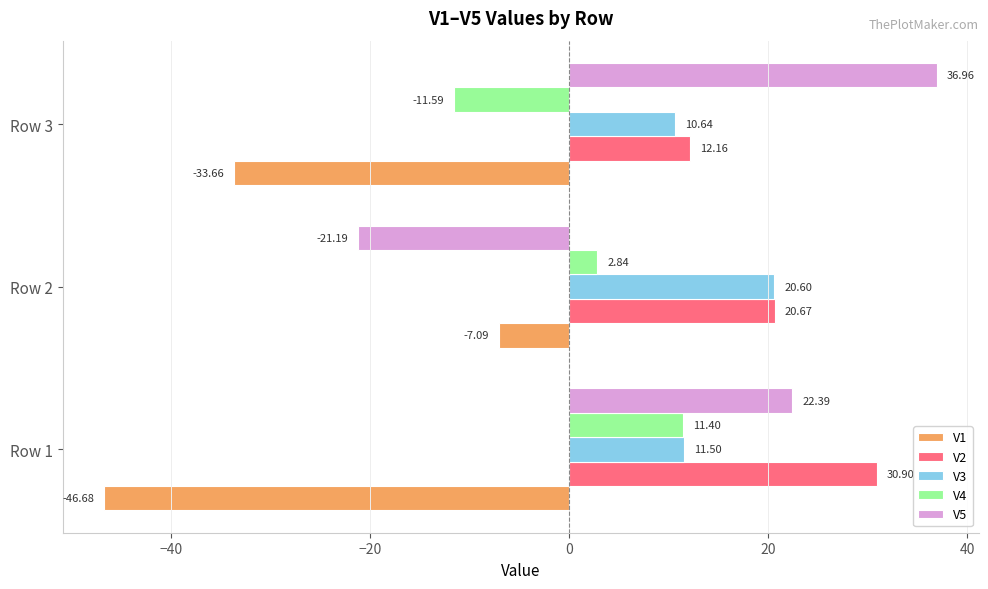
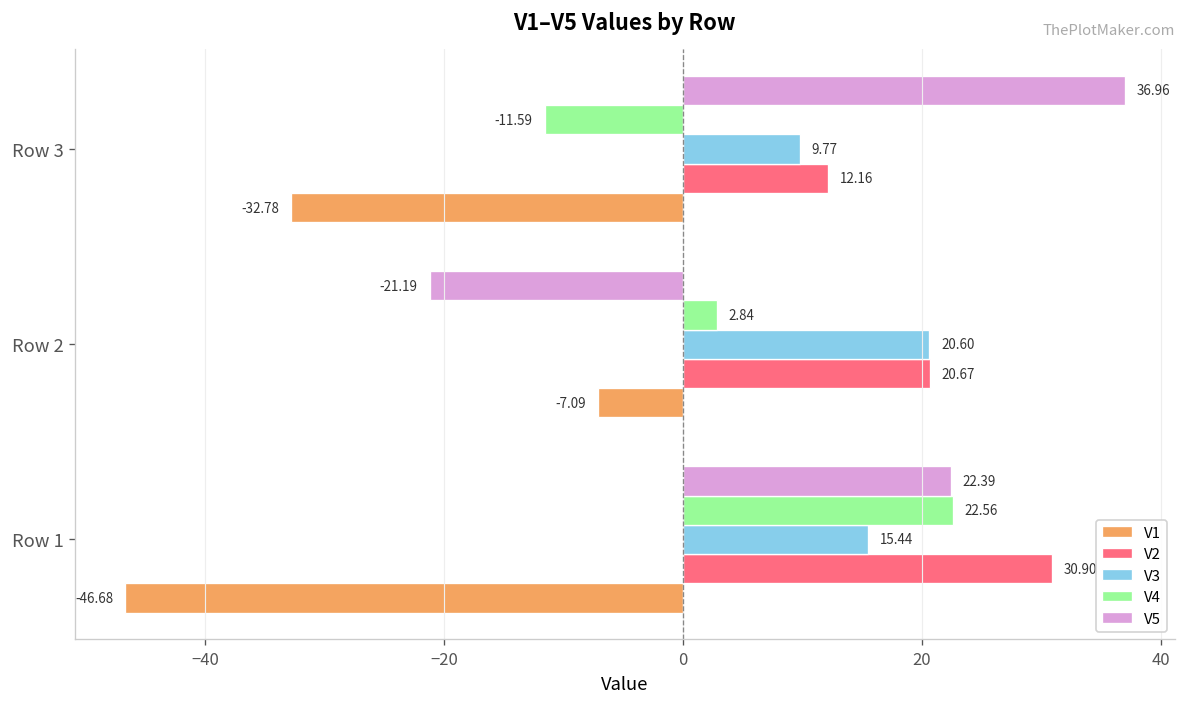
  {
    "V1": {
-     "Row 3": -33.66,
+     "Row 3": -32.78,
      "Row 2": -7.09,
      "Row 1": -46.68
    },
    "V2": {
      "Row 3": 12.16,
      "Row 2": 20.67
    },
    "V3": {
-     "Row 3": 10.64,
+     "Row 3": 9.77,
      "Row 2": 20.60,
-     "Row 1": 11.50
+     "Row 1": 15.44
    },
    "V4": {
      "Row 3": -11.59,
      "Row 2": 2.84,
-     "Row 1": 11.40
+     "Row 1": 22.56
    },
    "V5": {
      "Row 3": 36.96,
      "Row 2": -21.19,
      "Row 1": 22.39
    }
  }
